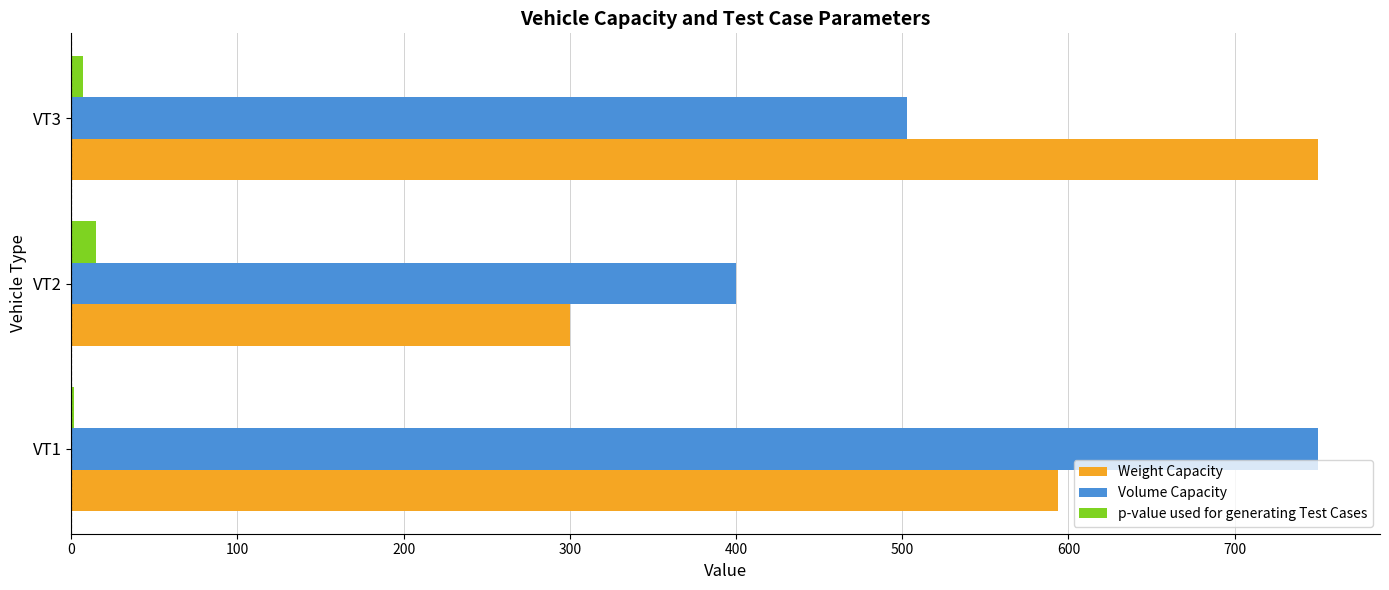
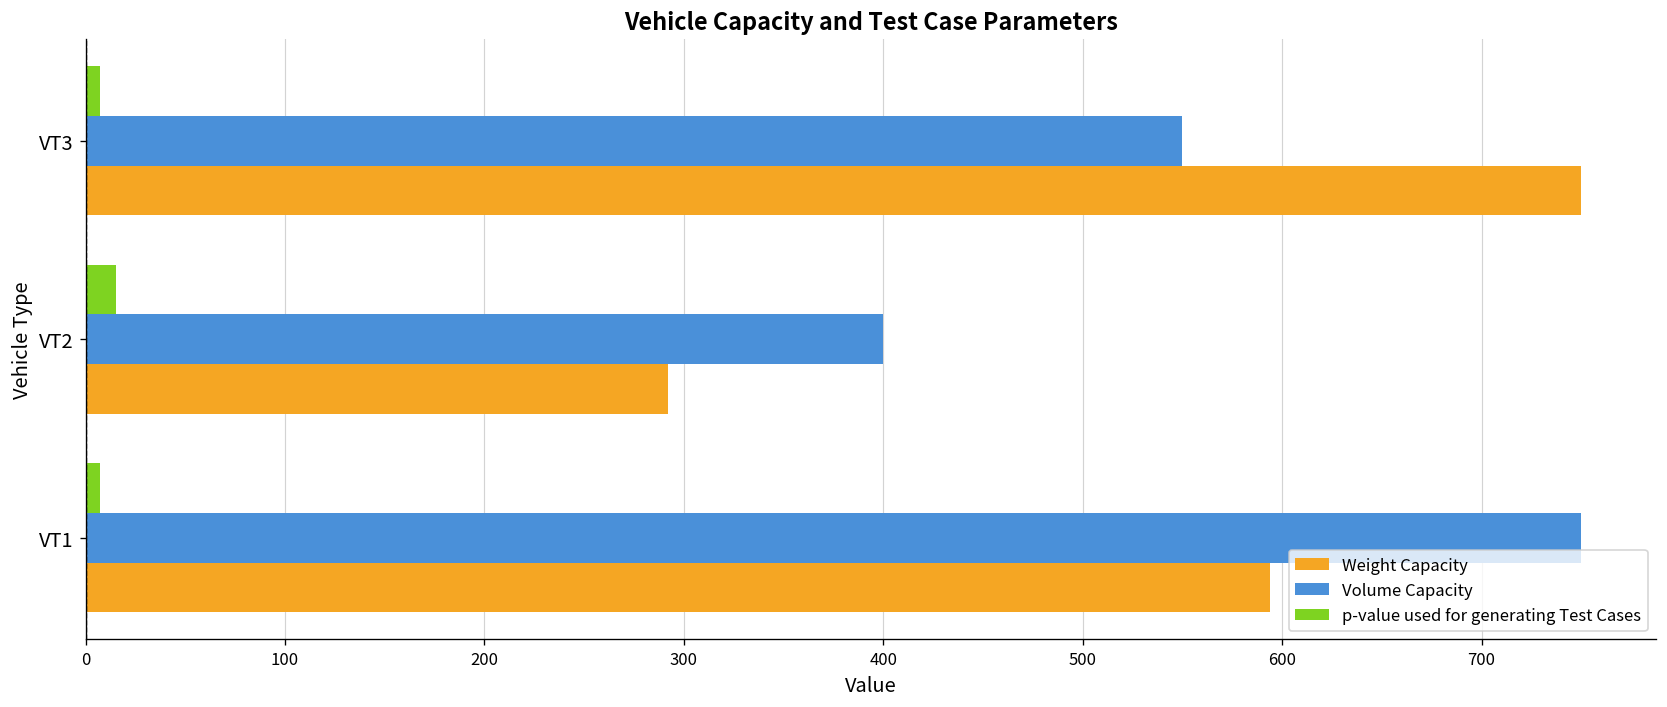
  {
    "Weight Capacity": {
      "VT3": 750,
-     "VT2": 300,
+     "VT2": 292,
      "VT1": 594
    },
    "Volume Capacity": {
-     "VT3": 503,
+     "VT3": 550,
      "VT2": 400,
      "VT1": 750
    },
    "p-value used for generating Test Cases": {
      "VT3": 7,
      "VT2": 15,
-     "VT1": 2
+     "VT1": 7
    }
  }
